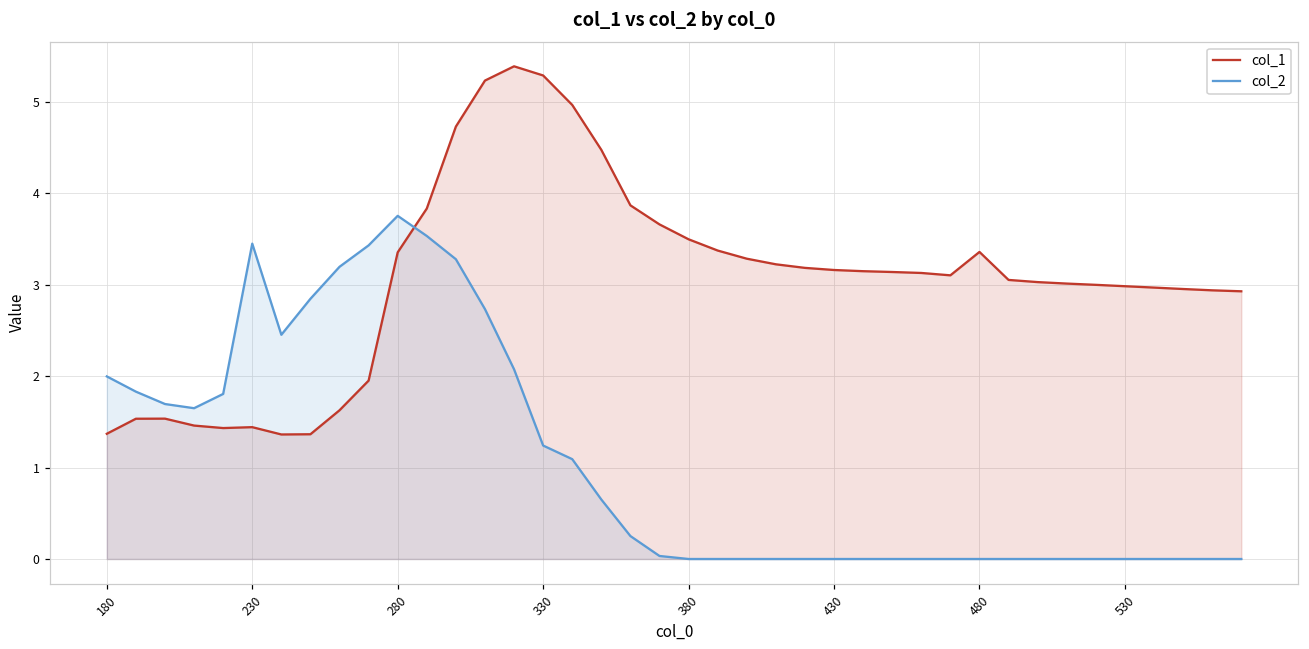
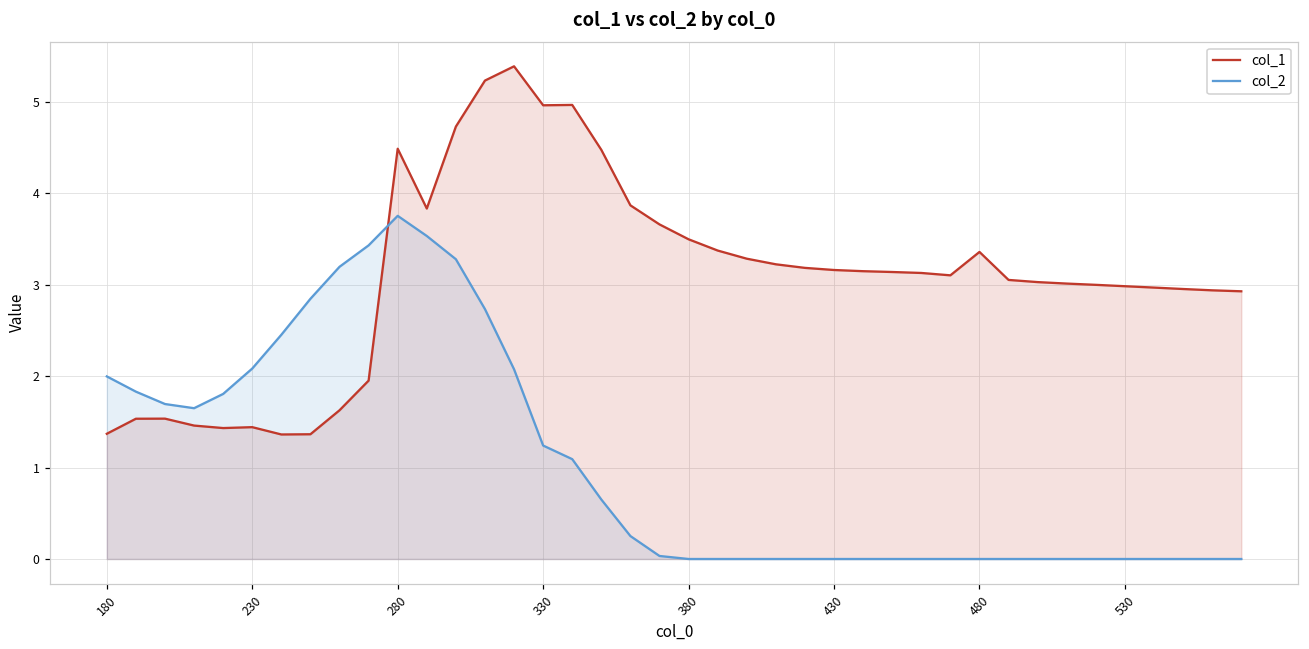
  {
    "col_1": {
      "180": 1.4,
      "230": 1.4,
-     "280": 3.4,
-     "330": 5.3,
+     "280": 4.5,
+     "330": 5.0,
      "380": 3.5,
      "430": 3.2,
      "480": 3.4,
      "530": 3.0
    },
    "col_2": {
      "180": 2.0,
-     "230": 3.5,
+     "230": 2.1,
      "280": 3.8,
      "330": 1.2,
      "380": 0.0,
      "430": 0.0,
      "480": 0.0,
      "530": 0.0
    }
  }
